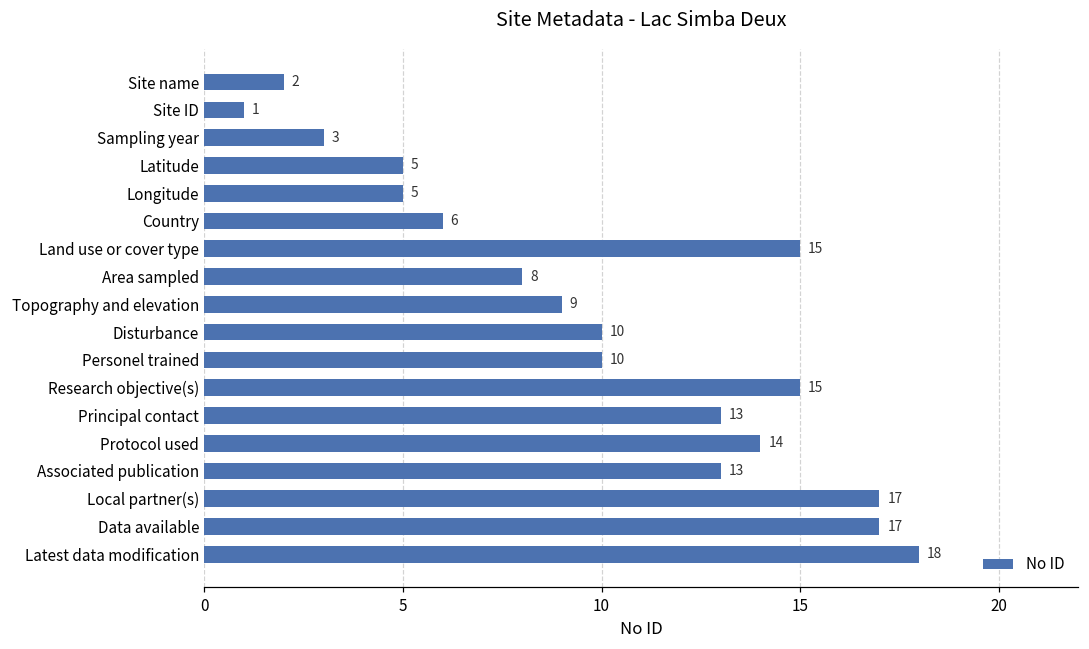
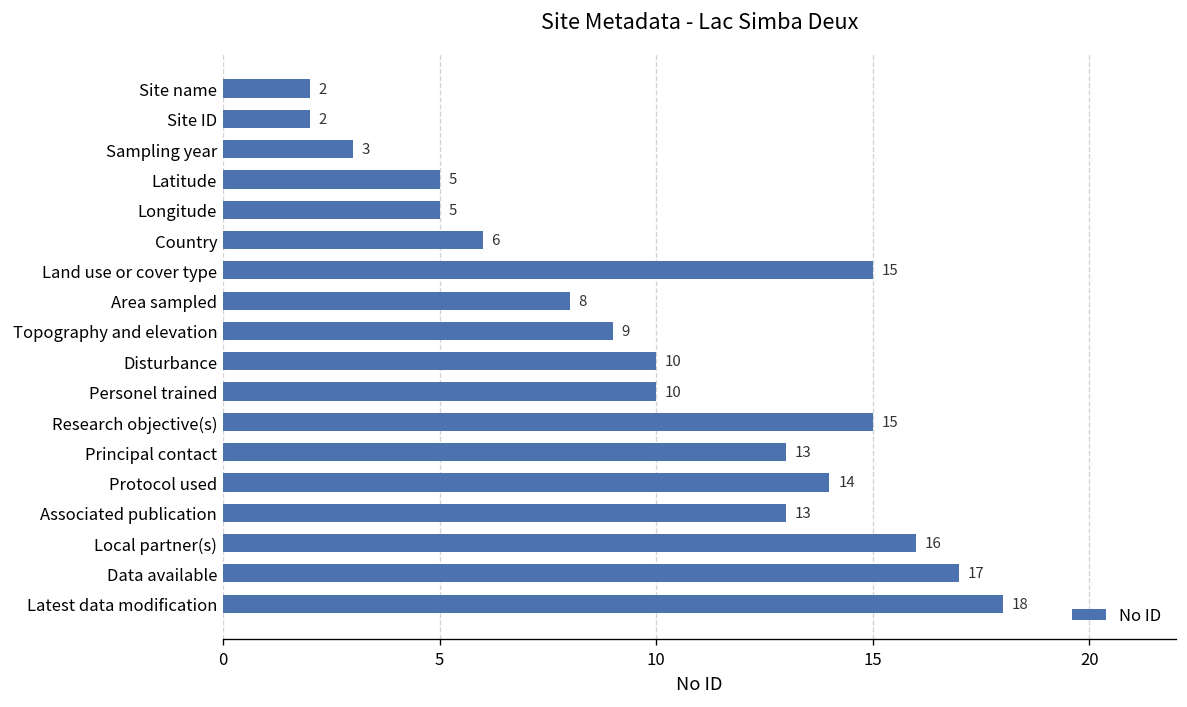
  {
    "Site name": 2,
-   "Site ID": 1,
+   "Site ID": 2,
    "Sampling year": 3,
    "Latitude": 5,
    "Longitude": 5,
    "Country": 6,
    "Land use or cover type": 15,
    "Area sampled": 8,
    "Topography and elevation": 9,
    "Disturbance": 10,
    "Personel trained": 10,
    "Research objective(s)": 15,
    "Principal contact": 13,
    "Protocol used": 14,
    "Associated publication": 13,
-   "Local partner(s)": 17,
+   "Local partner(s)": 16,
    "Data available": 17,
    "Latest data modification": 18
  }
